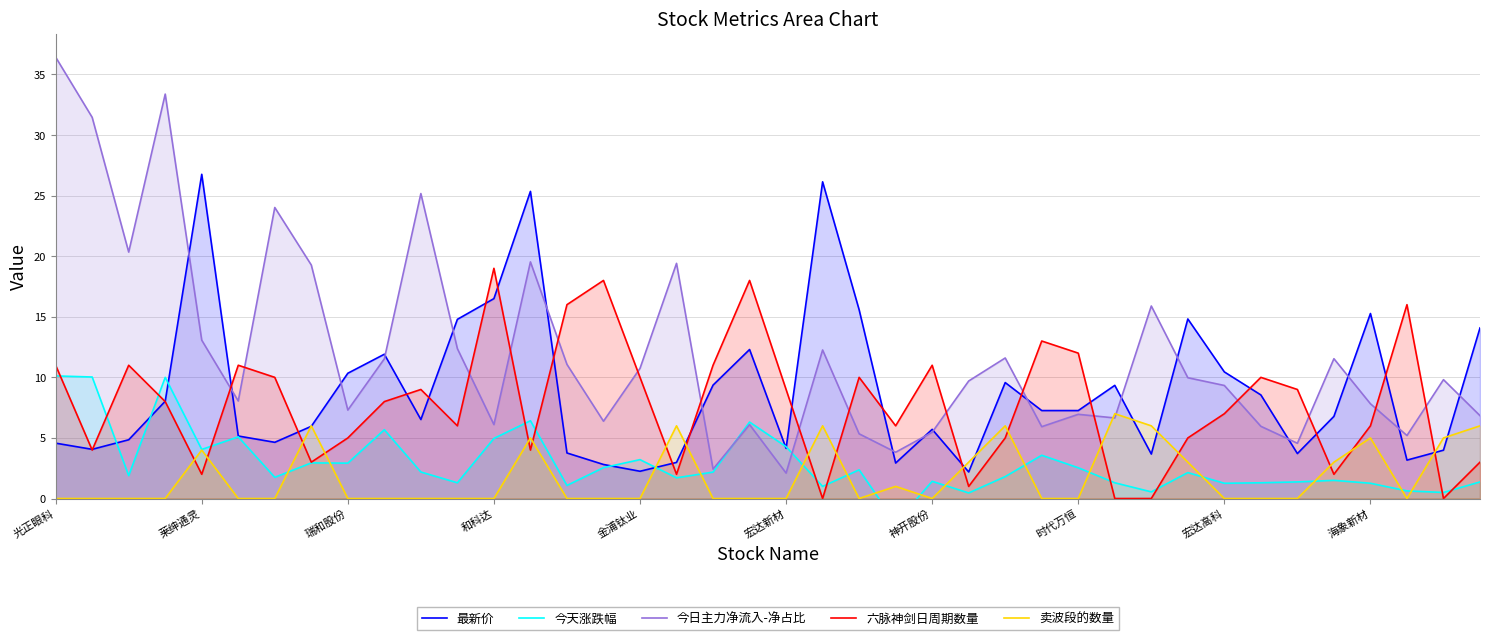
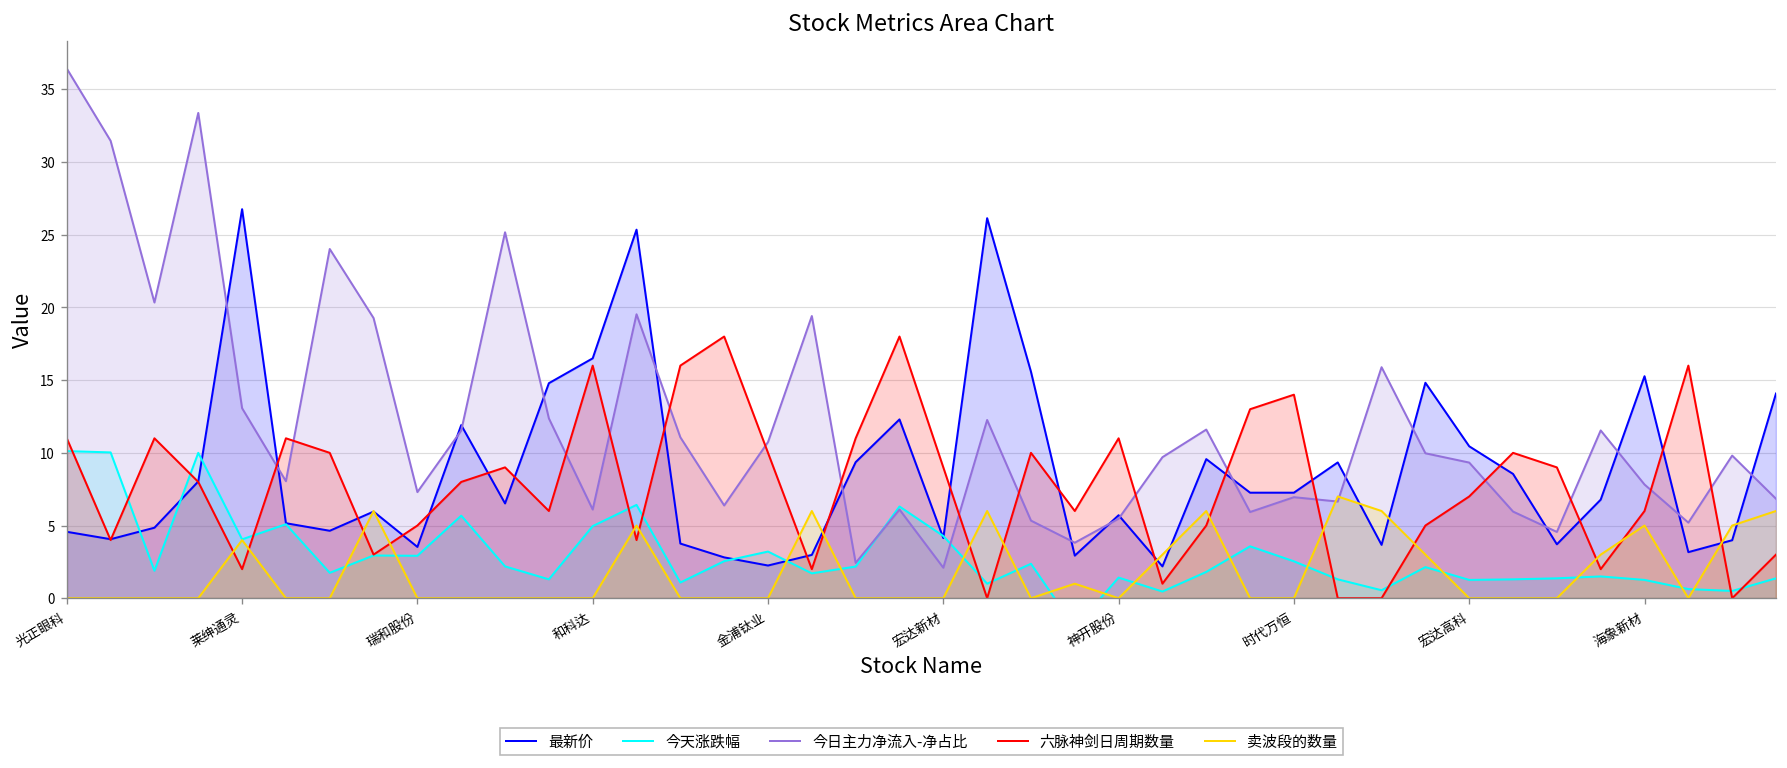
  {
    "最新价": {
      "光正眼科": 4.6,
      "莱绅通灵": 26.8,
-     "瑞和股份": 10.3,
+     "瑞和股份": 3.5,
      "和科达": 16.5,
      "金浦钛业": 2.3,
      "神开股份": 5.7,
      "时代万恒": 7.3,
      "宏达高科": 10.5,
      "海象新材": 15.3
    },
    "今日主力净流入-净占比": {
      "光正眼科": 36.4,
      "莱绅通灵": 13.1,
      "瑞和股份": 7.3,
      "和科达": 6.1,
      "金浦钛业": 10.7,
      "宏达新材": 2.1,
      "神开股份": 5.5,
      "时代万恒": 7.0,
      "宏达高科": 9.3,
      "海象新材": 7.8
    },
    "六脉神剑日周期数量": {
      "光正眼科": 11,
      "莱绅通灵": 2,
      "瑞和股份": 5,
-     "和科达": 19,
+     "和科达": 16,
      "金浦钛业": 10,
      "宏达新材": 9,
      "神开股份": 11,
-     "时代万恒": 12,
+     "时代万恒": 14,
      "宏达高科": 7,
      "海象新材": 6
    },
    "卖波段的数量": {
      "光正眼科": 0.0,
      "瑞和股份": 0.0,
      "和科达": 0.0,
      "金浦钛业": 0.0,
      "宏达新材": 0.0,
      "神开股份": 0.0,
      "时代万恒": 0.0,
      "宏达高科": 0.0,
      "海象新材": 5.0
    }
  }
